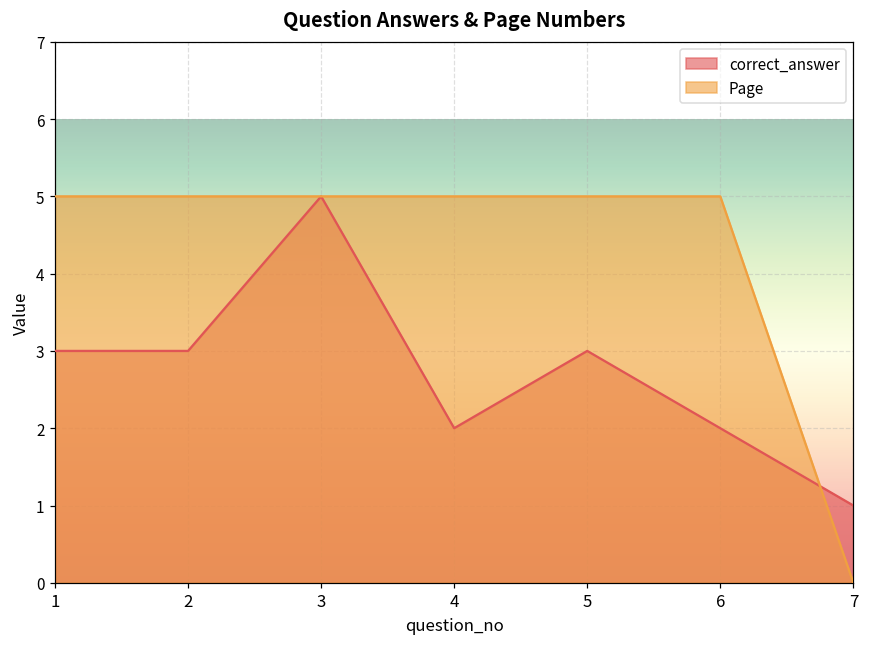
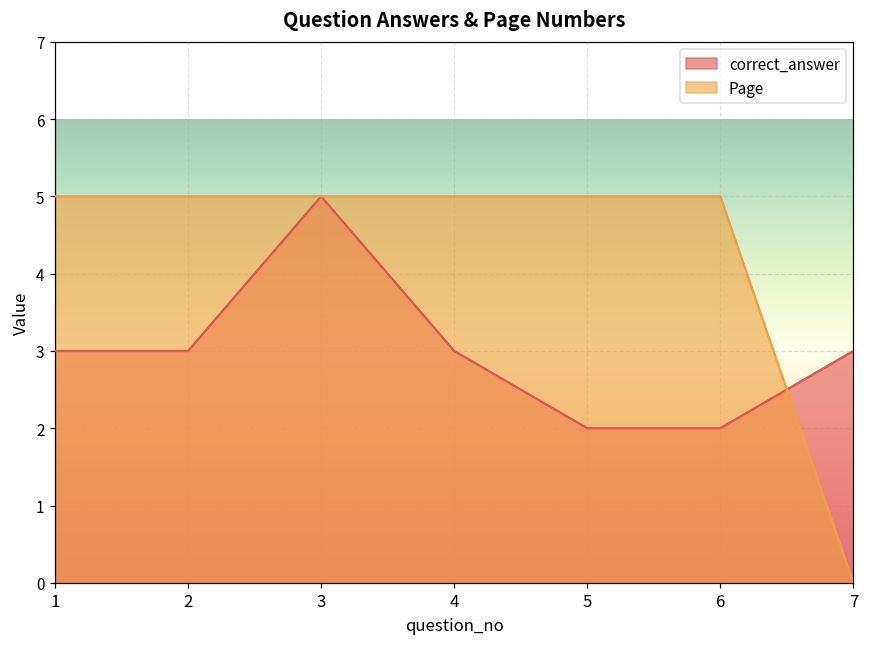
  {
    "correct_answer": {
      "1": 3,
      "2": 3,
-     "4": 2,
-     "5": 3,
+     "4": 3,
+     "5": 2,
      "6": 2,
-     "7": 1
+     "7": 3
    },
    "Page": {
      "1": 5,
      "2": 5,
      "4": 5,
      "5": 5,
      "6": 5,
      "7": 0
    }
  }
